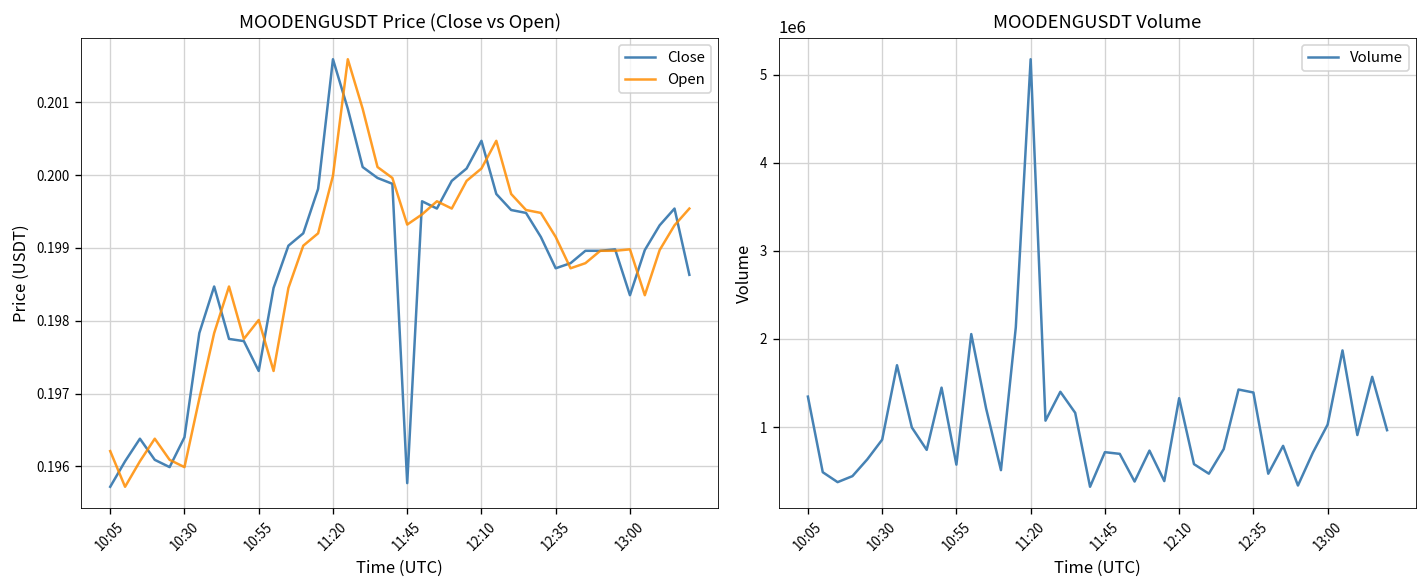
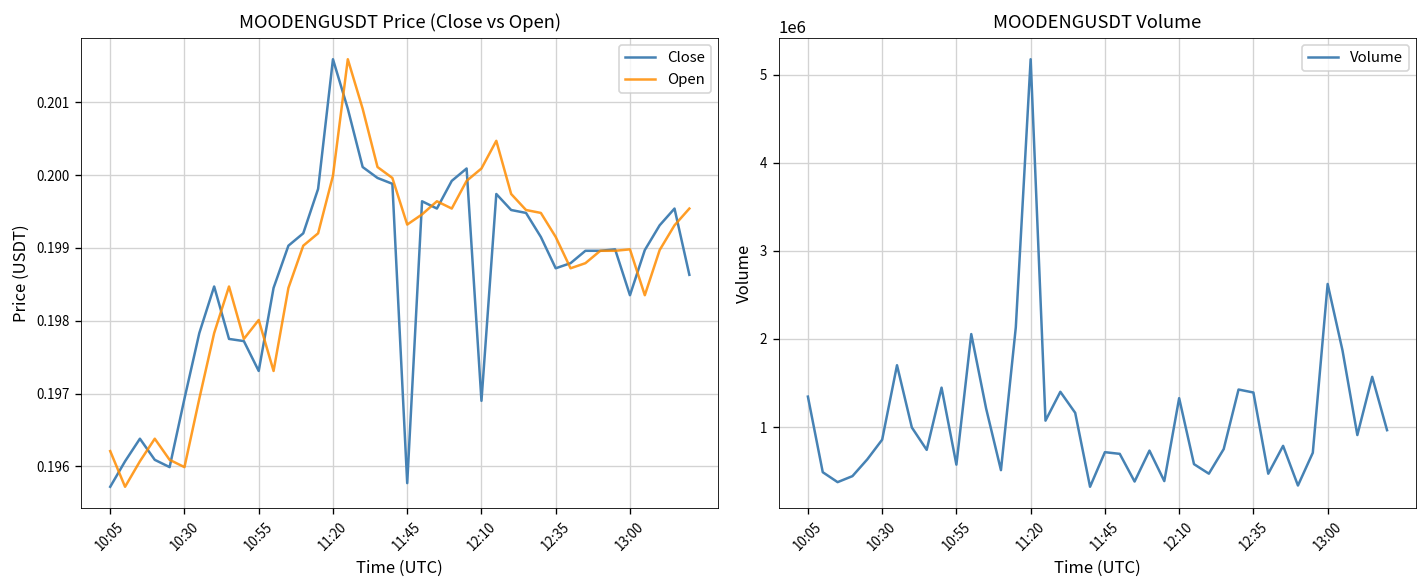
  {
    "MOODENGUSDT Price (Close vs Open)": {
      "Close": {
        "10:05": 0.1957,
-       "10:30": 0.1964,
+       "10:30": 0.1969,
        "10:55": 0.1973,
        "11:20": 0.2016,
        "11:45": 0.1958,
-       "12:10": 0.2005,
+       "12:10": 0.1969,
        "12:35": 0.1987,
        "13:00": 0.1984
      },
      "Open": {
        "10:05": 0.1962,
        "10:30": 0.1960,
        "10:55": 0.1980,
        "11:20": 0.2000,
        "11:45": 0.1993,
        "12:10": 0.2001,
        "12:35": 0.1992,
        "13:00": 0.1990
      }
    },
    "MOODENGUSDT Volume": {
      "10:05": 1300000,
      "10:30": 900000,
      "10:55": 600000,
      "11:20": 5200000,
      "11:45": 700000,
      "12:10": 1300000,
      "12:35": 1400000,
-     "13:00": 1000000
+     "13:00": 2600000
    }
  }
